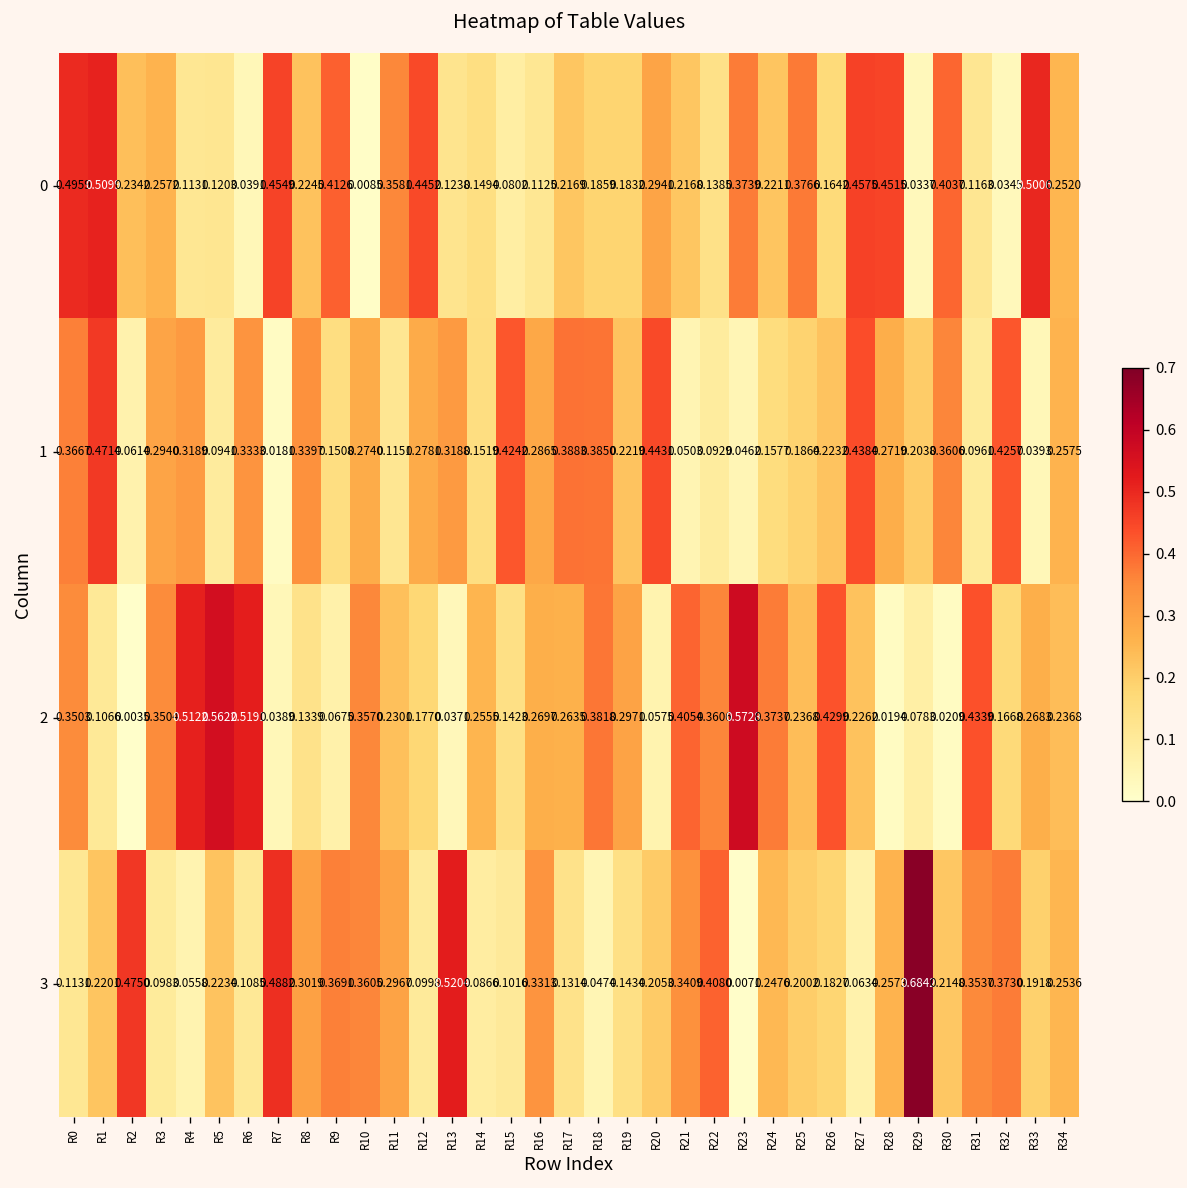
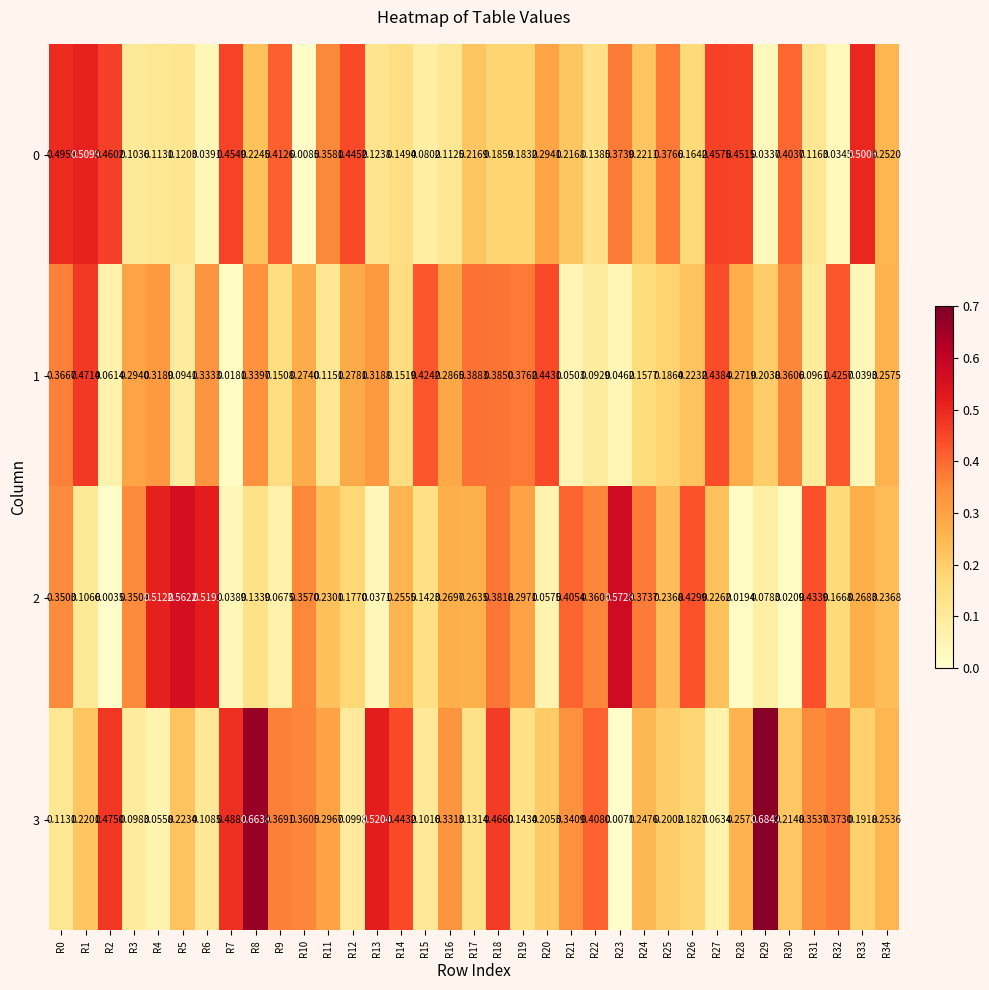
  {
    "0": {
-     "R2": 0.2342,
-     "R3": 0.2572
+     "R2": 0.4602,
+     "R3": 0.1036
    },
    "1": {
-     "R19": 0.2219
+     "R19": 0.3762
    },
    "3": {
-     "R8": 0.3019,
-     "R14": 0.0866,
-     "R18": 0.0474
+     "R8": 0.6638,
+     "R14": 0.4432,
+     "R18": 0.4660
    }
  }
